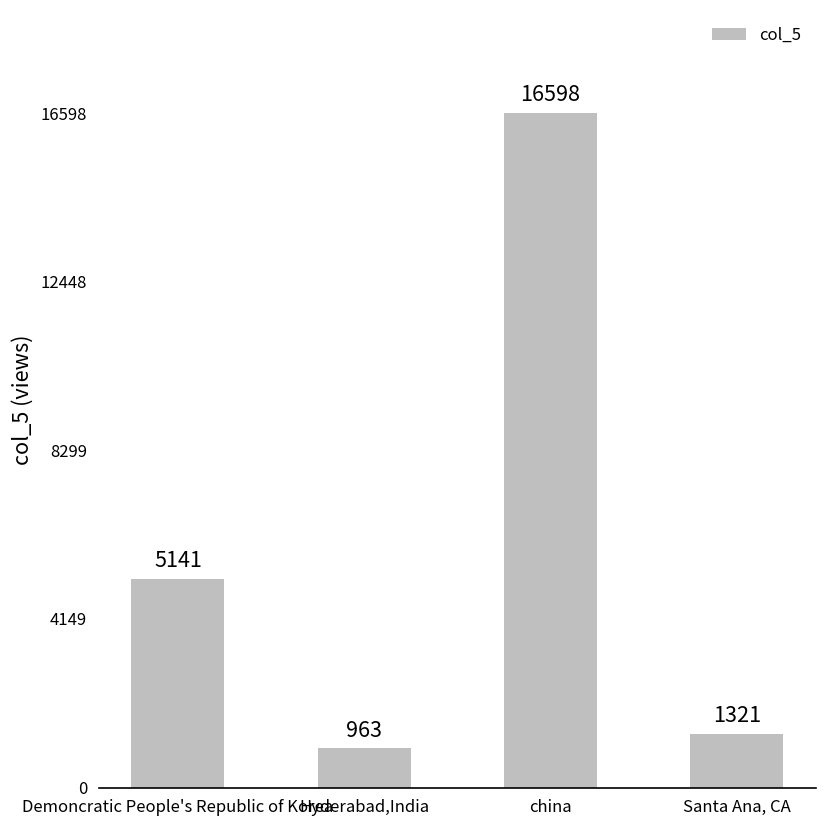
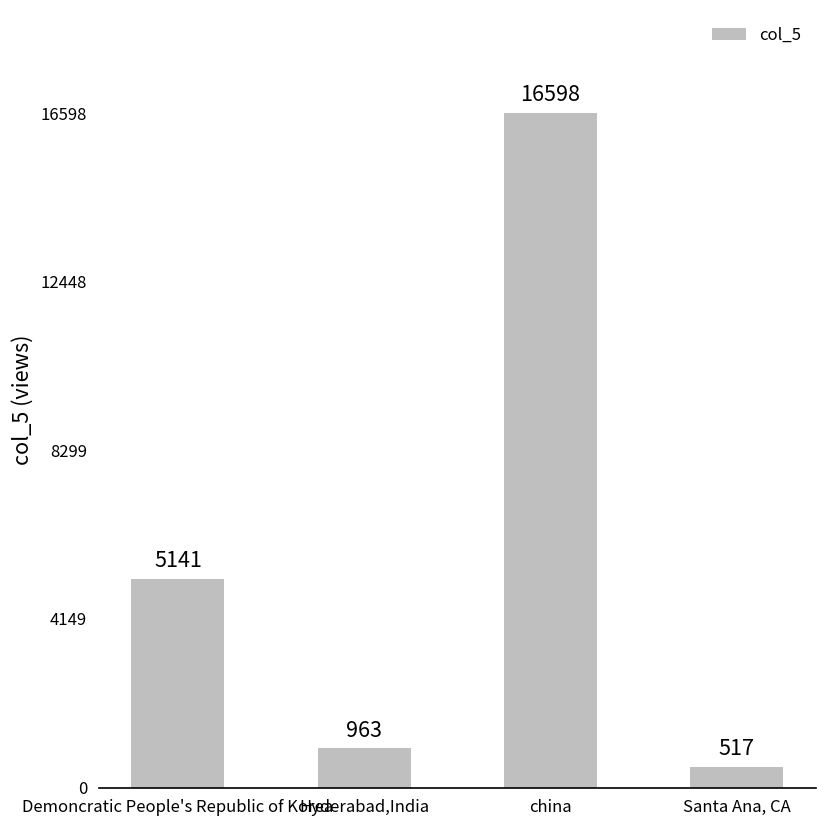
  {
    "Demoncratic People's Republic of Korea": 5141,
    "china": 16598,
-   "Santa Ana, CA": 1321
+   "Santa Ana, CA": 517
  }
